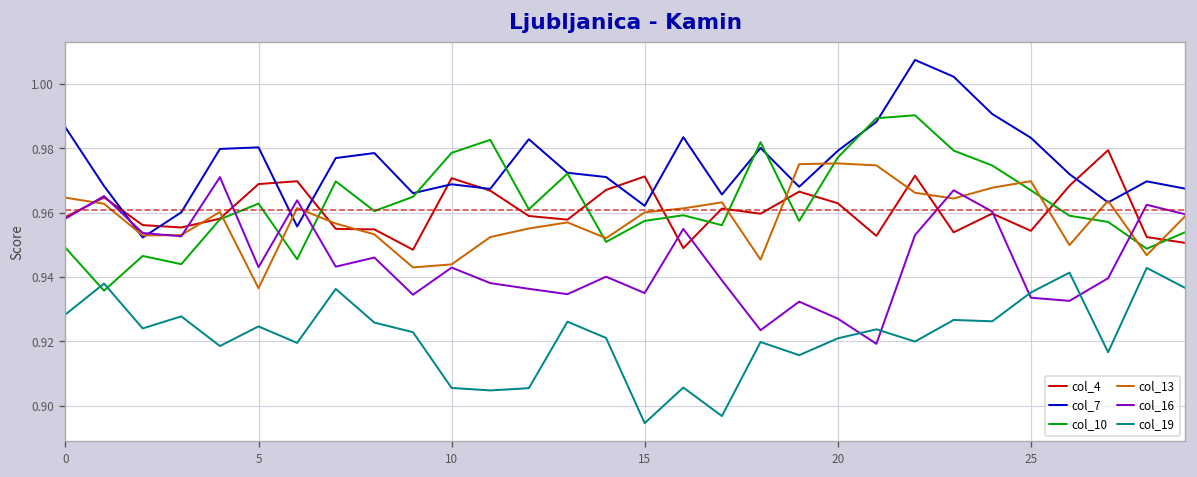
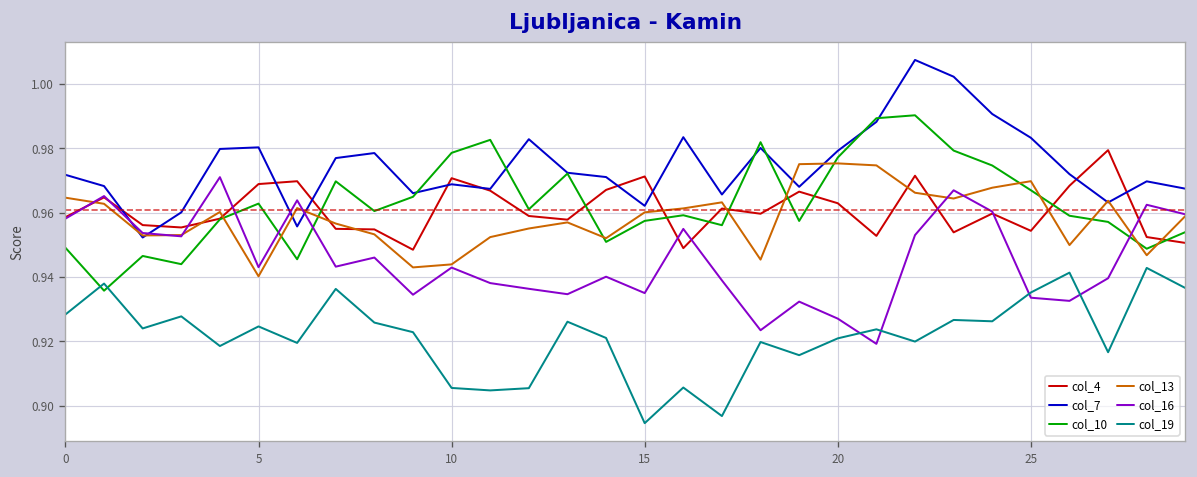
  {
    "col_4": {
      "5": 0.969,
      "10": 0.971,
      "15": 0.971,
      "20": 0.963,
      "25": 0.954
    },
    "col_7": {
-     "0": 0.987,
+     "0": 0.972,
      "5": 0.980,
      "10": 0.969,
      "15": 0.962,
      "20": 0.979,
      "25": 0.983
    },
    "col_10": {
      "0": 0.949,
      "5": 0.963,
      "10": 0.979,
      "15": 0.957,
      "20": 0.977,
      "25": 0.967
    },
    "col_13": {
      "0": 0.965,
-     "5": 0.937,
+     "5": 0.940,
      "10": 0.944,
      "15": 0.960,
      "20": 0.975,
      "25": 0.970
    },
    "col_16": {
      "5": 0.943,
      "10": 0.943,
      "15": 0.935,
      "20": 0.927,
      "25": 0.934
    },
    "col_19": {
      "0": 0.928,
      "5": 0.925,
      "10": 0.906,
      "15": 0.895,
      "20": 0.921,
      "25": 0.935
    }
  }
